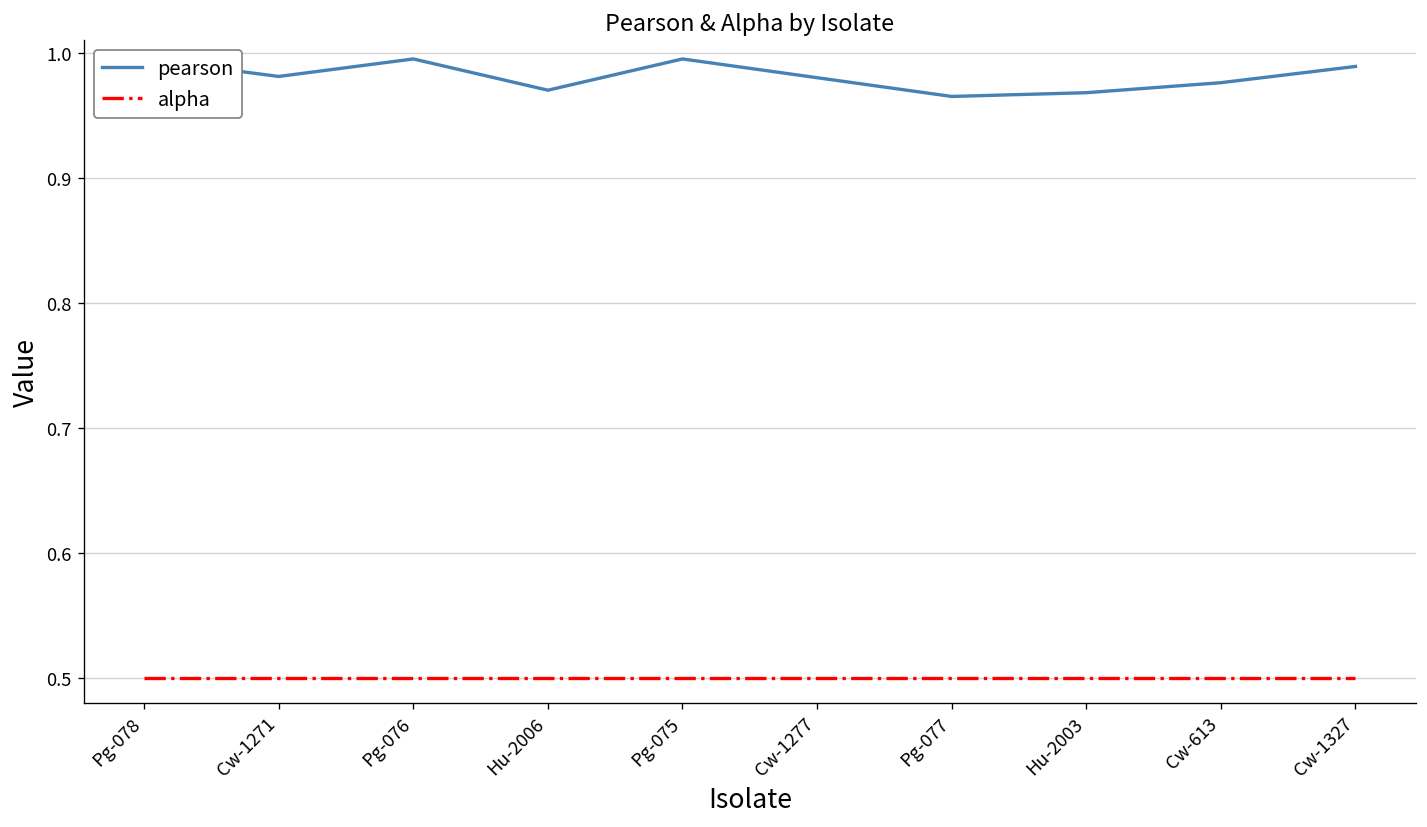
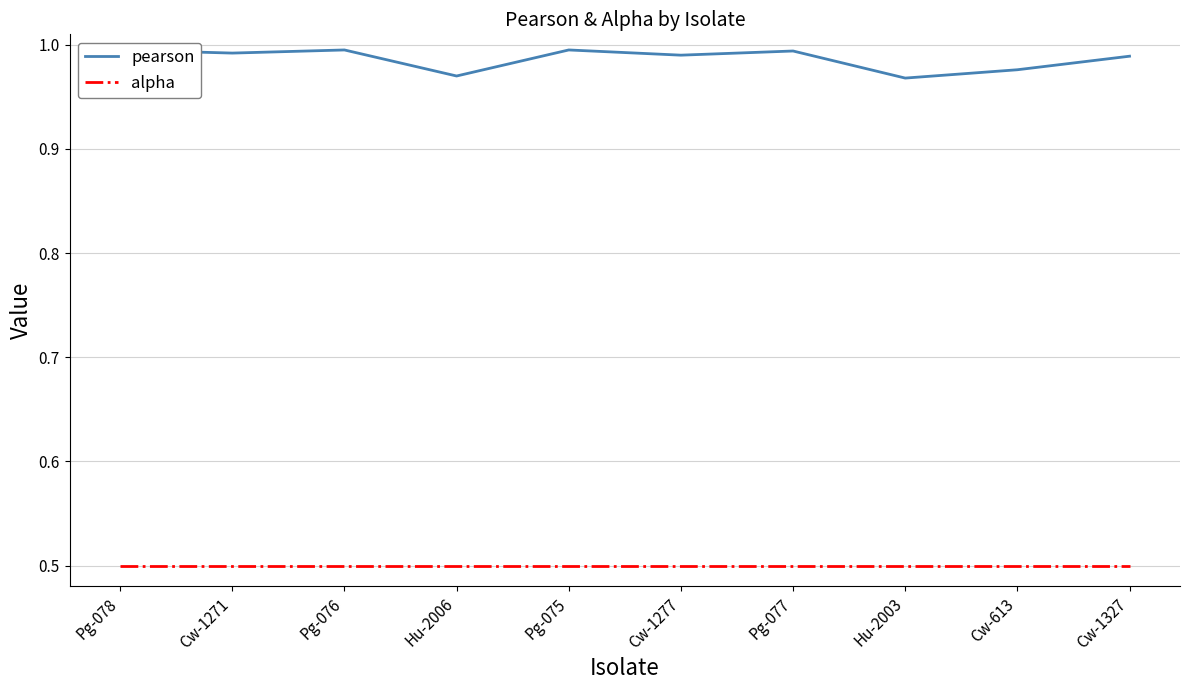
  {
    "pearson": {
-     "Cw-1271": 0.981,
+     "Cw-1271": 0.992,
      "Pg-076": 0.995,
      "Hu-2006": 0.970,
      "Pg-075": 0.995,
-     "Cw-1277": 0.98,
-     "Pg-077": 0.965,
+     "Cw-1277": 0.99,
+     "Pg-077": 0.994,
      "Hu-2003": 0.968,
      "Cw-613": 0.976,
      "Cw-1327": 0.989
    },
    "alpha": {
      "Pg-078": 0.500,
      "Cw-1271": 0.500,
      "Pg-076": 0.500,
      "Hu-2006": 0.500,
      "Pg-075": 0.500,
      "Cw-1277": 0.500,
      "Pg-077": 0.500,
      "Hu-2003": 0.500,
      "Cw-613": 0.500,
      "Cw-1327": 0.500
    }
  }
